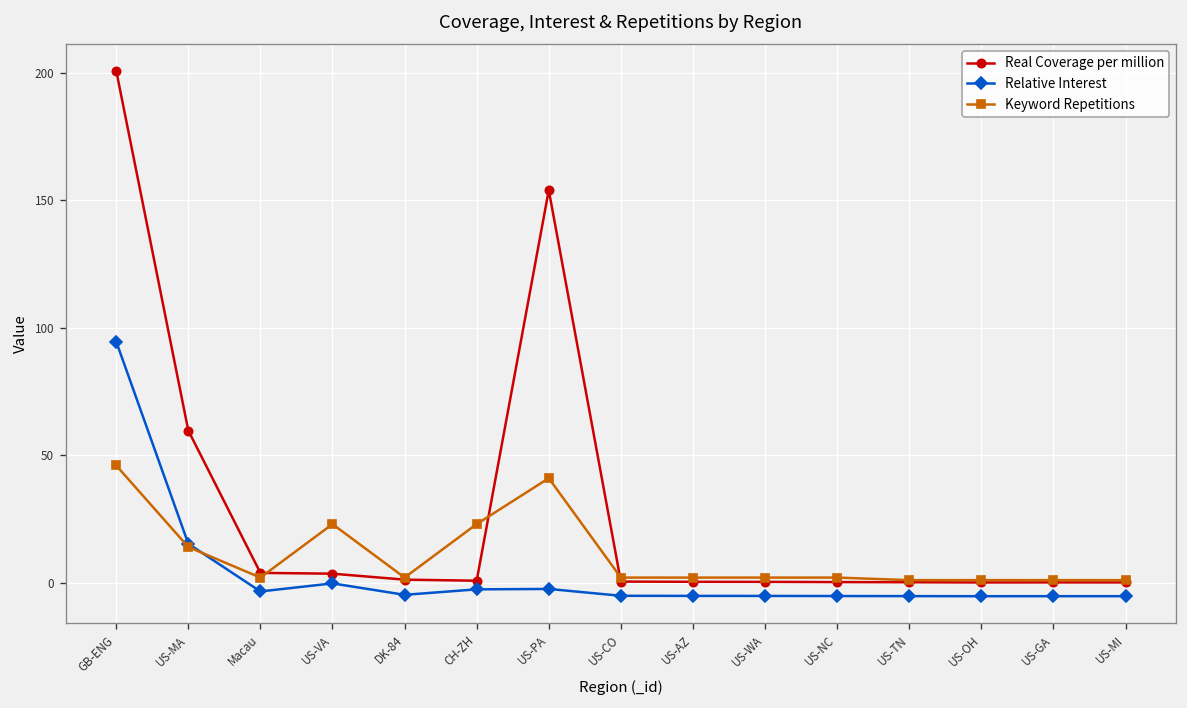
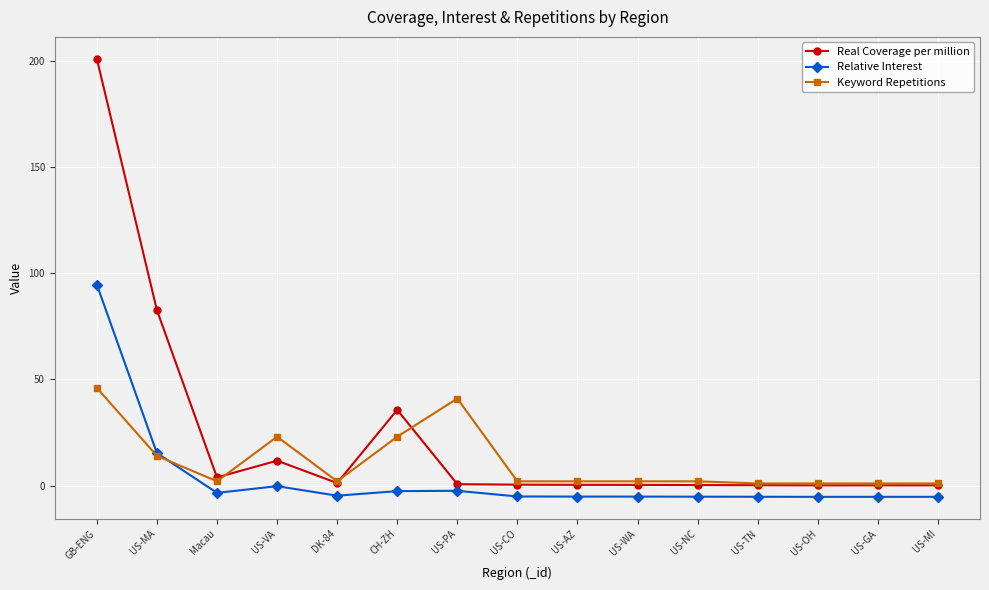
  {
    "Real Coverage per million": {
      "GB-ENG": 201,
-     "US-MA": 60,
+     "US-MA": 83,
      "Macau": 4,
-     "US-VA": 4,
-     "CH-ZH": 1,
-     "US-PA": 154,
+     "US-VA": 12,
+     "CH-ZH": 36,
+     "US-PA": 1,
      "US-CO": 0,
      "US-AZ": 0,
      "US-WA": 0,
      "US-NC": 0
    },
    "Relative Interest": {
      "GB-ENG": 95,
      "US-MA": 15,
      "Macau": -3,
      "US-VA": 0,
      "DK-84": -5,
      "CH-ZH": -3,
      "US-PA": -2,
      "US-CO": -5,
      "US-AZ": -5,
      "US-WA": -5,
      "US-NC": -5,
      "US-TN": -5,
      "US-OH": -5,
      "US-GA": -5,
      "US-MI": -5
    },
    "Keyword Repetitions": {
      "GB-ENG": 46,
      "US-MA": 14,
      "Macau": 2,
      "US-VA": 23,
      "CH-ZH": 23,
      "US-PA": 41,
      "US-CO": 2,
      "US-AZ": 2,
      "US-WA": 2,
      "US-NC": 2
    }
  }
